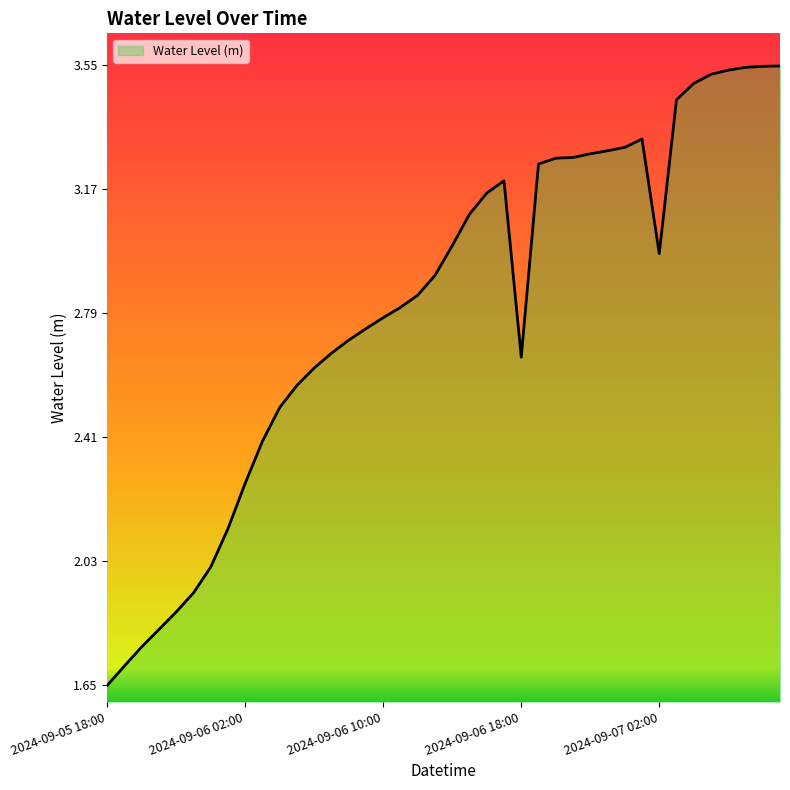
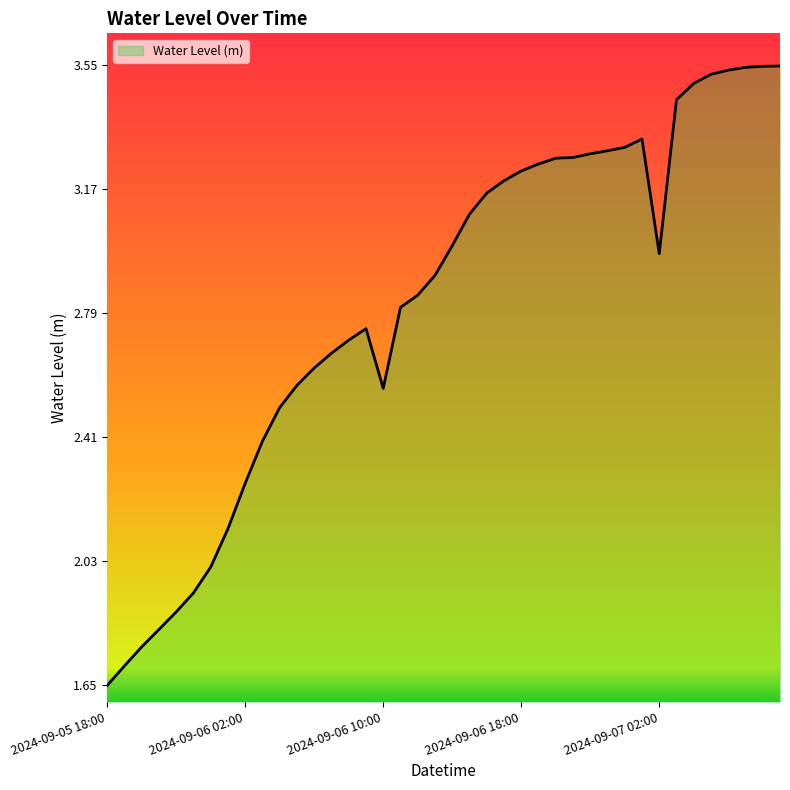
  {
    "2024-09-05 18:00": 1.65,
    "2024-09-06 02:00": 2.27,
-   "2024-09-06 10:00": 2.78,
-   "2024-09-06 18:00": 2.65,
+   "2024-09-06 10:00": 2.56,
+   "2024-09-06 18:00": 3.23,
    "2024-09-07 02:00": 2.97
  }
